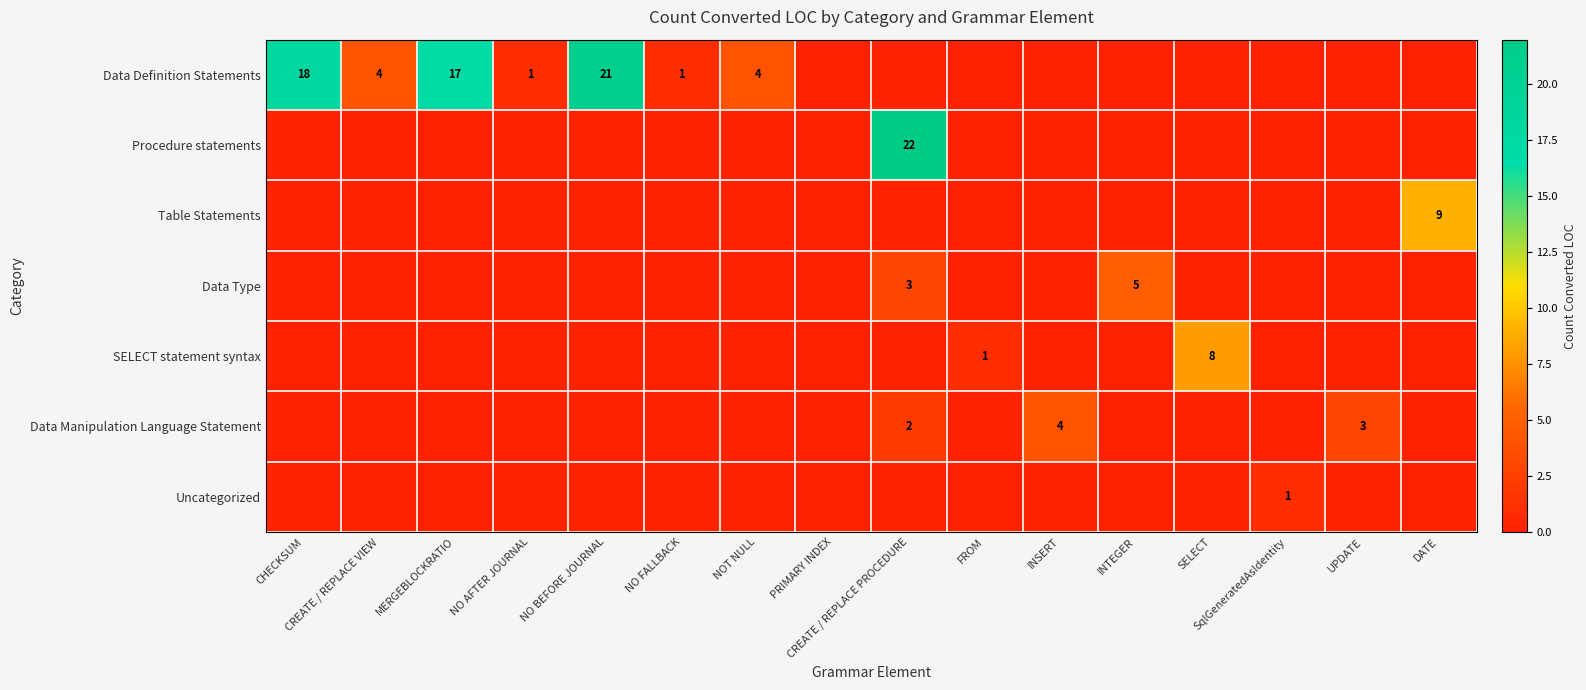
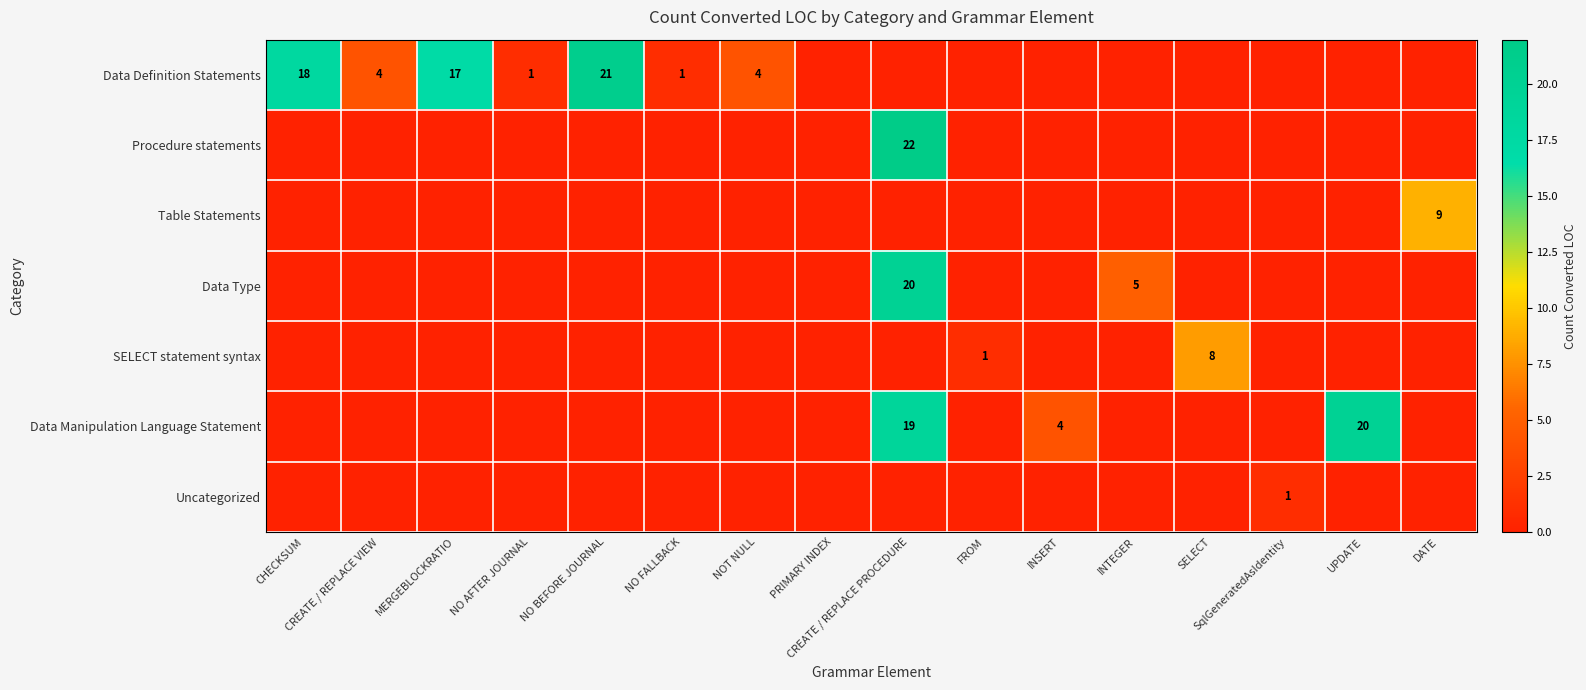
  {
    "Data Definition Statements": {
      "CHECKSUM": 18,
      "CREATE / REPLACE VIEW": 4,
      "MERGEBLOCKRATIO": 17,
      "NO AFTER JOURNAL": 1,
      "NO BEFORE JOURNAL": 21,
      "NO FALLBACK": 1,
      "NOT NULL": 4
    },
    "Procedure statements": {
      "CREATE / REPLACE PROCEDURE": 22
    },
    "Table Statements": {
      "DATE": 9
    },
    "Data Type": {
-     "CREATE / REPLACE PROCEDURE": 3,
+     "CREATE / REPLACE PROCEDURE": 20,
      "INTEGER": 5
    },
    "SELECT statement syntax": {
      "FROM": 1,
      "SELECT": 8
    },
    "Data Manipulation Language Statement": {
-     "CREATE / REPLACE PROCEDURE": 2,
+     "CREATE / REPLACE PROCEDURE": 19,
      "INSERT": 4,
-     "UPDATE": 3
+     "UPDATE": 20
    },
    "Uncategorized": {
      "SqlGeneratedAsIdentity": 1
    }
  }
